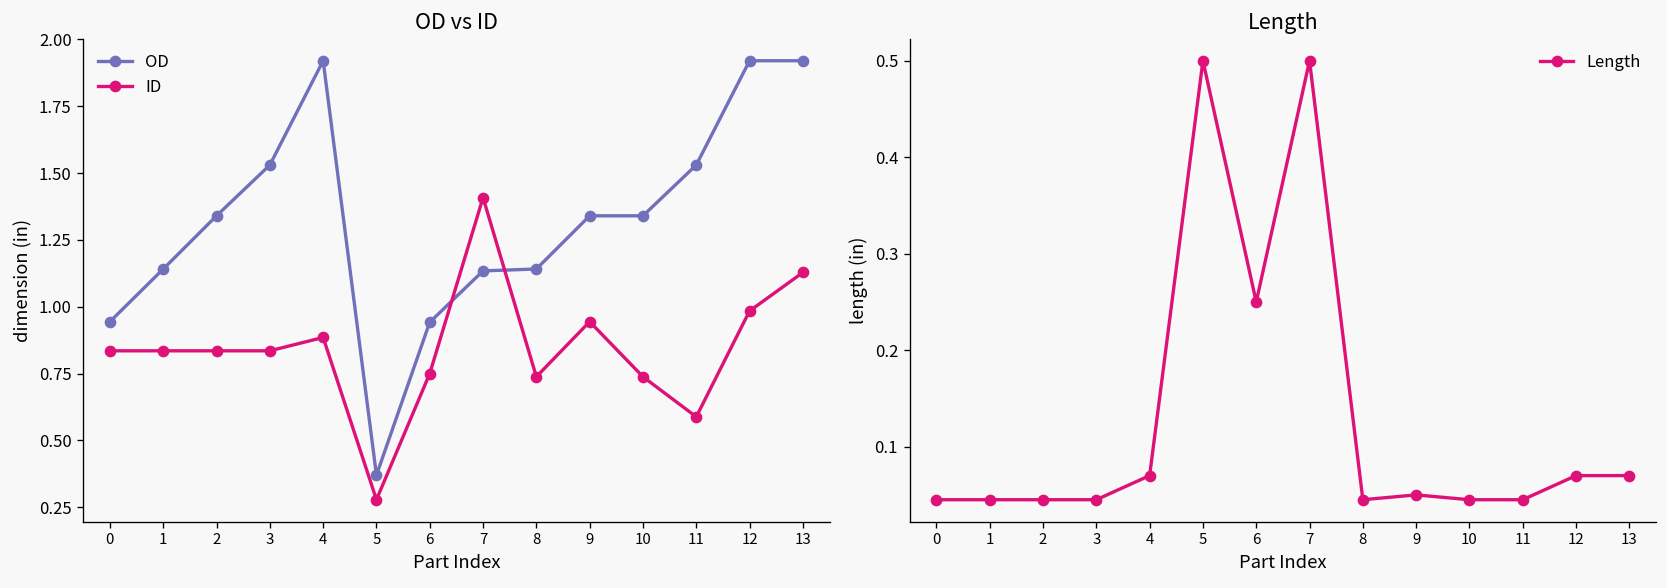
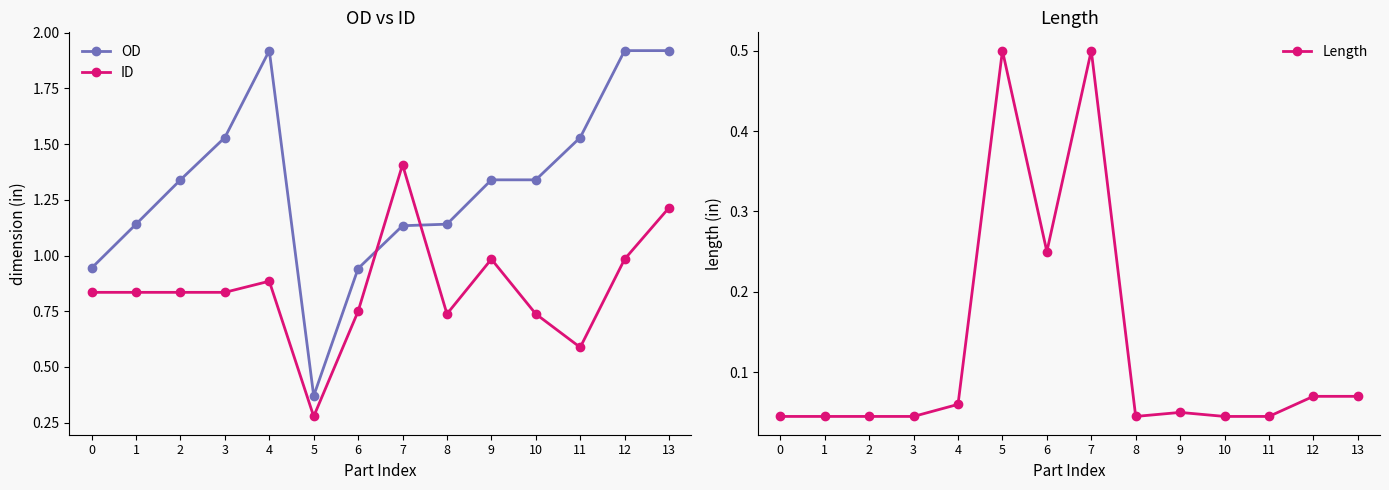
  {
    "OD vs ID": {
      "OD": {
        "0": 0.94,
        "1": 1.14,
        "2": 1.34,
        "3": 1.53,
        "4": 1.92,
        "5": 0.37,
        "6": 0.94,
        "7": 1.13,
        "8": 1.14,
        "9": 1.34,
        "10": 1.34,
        "11": 1.53,
        "12": 1.92,
        "13": 1.92
      },
      "ID": {
        "0": 0.84,
        "1": 0.84,
        "2": 0.84,
        "3": 0.84,
        "4": 0.89,
        "5": 0.28,
        "6": 0.75,
        "7": 1.41,
        "8": 0.74,
-       "9": 0.94,
+       "9": 0.98,
        "10": 0.74,
        "11": 0.59,
        "12": 0.98,
-       "13": 1.13
+       "13": 1.22
      }
    },
    "Length": {
      "0": 0.05,
      "1": 0.05,
      "2": 0.05,
      "3": 0.05,
-     "4": 0.07,
+     "4": 0.06,
      "5": 0.50,
      "6": 0.25,
      "7": 0.50,
      "8": 0.05,
      "9": 0.05,
      "10": 0.05,
      "11": 0.05,
      "12": 0.07,
      "13": 0.07
    }
  }
